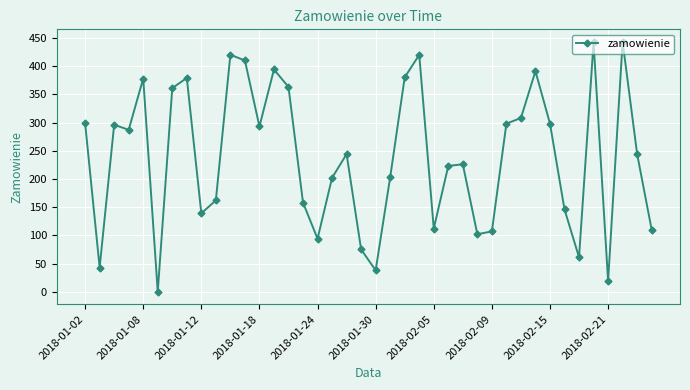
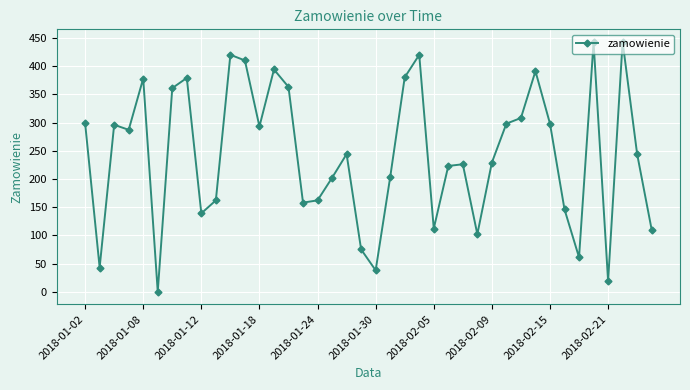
  {
    "2018-01-02": 300,
    "2018-01-08": 380,
    "2018-01-12": 140,
    "2018-01-18": 290,
-   "2018-01-24": 90,
+   "2018-01-24": 160,
    "2018-01-30": 40,
    "2018-02-05": 110,
-   "2018-02-09": 110,
+   "2018-02-09": 230,
    "2018-02-15": 300,
    "2018-02-21": 20
  }
